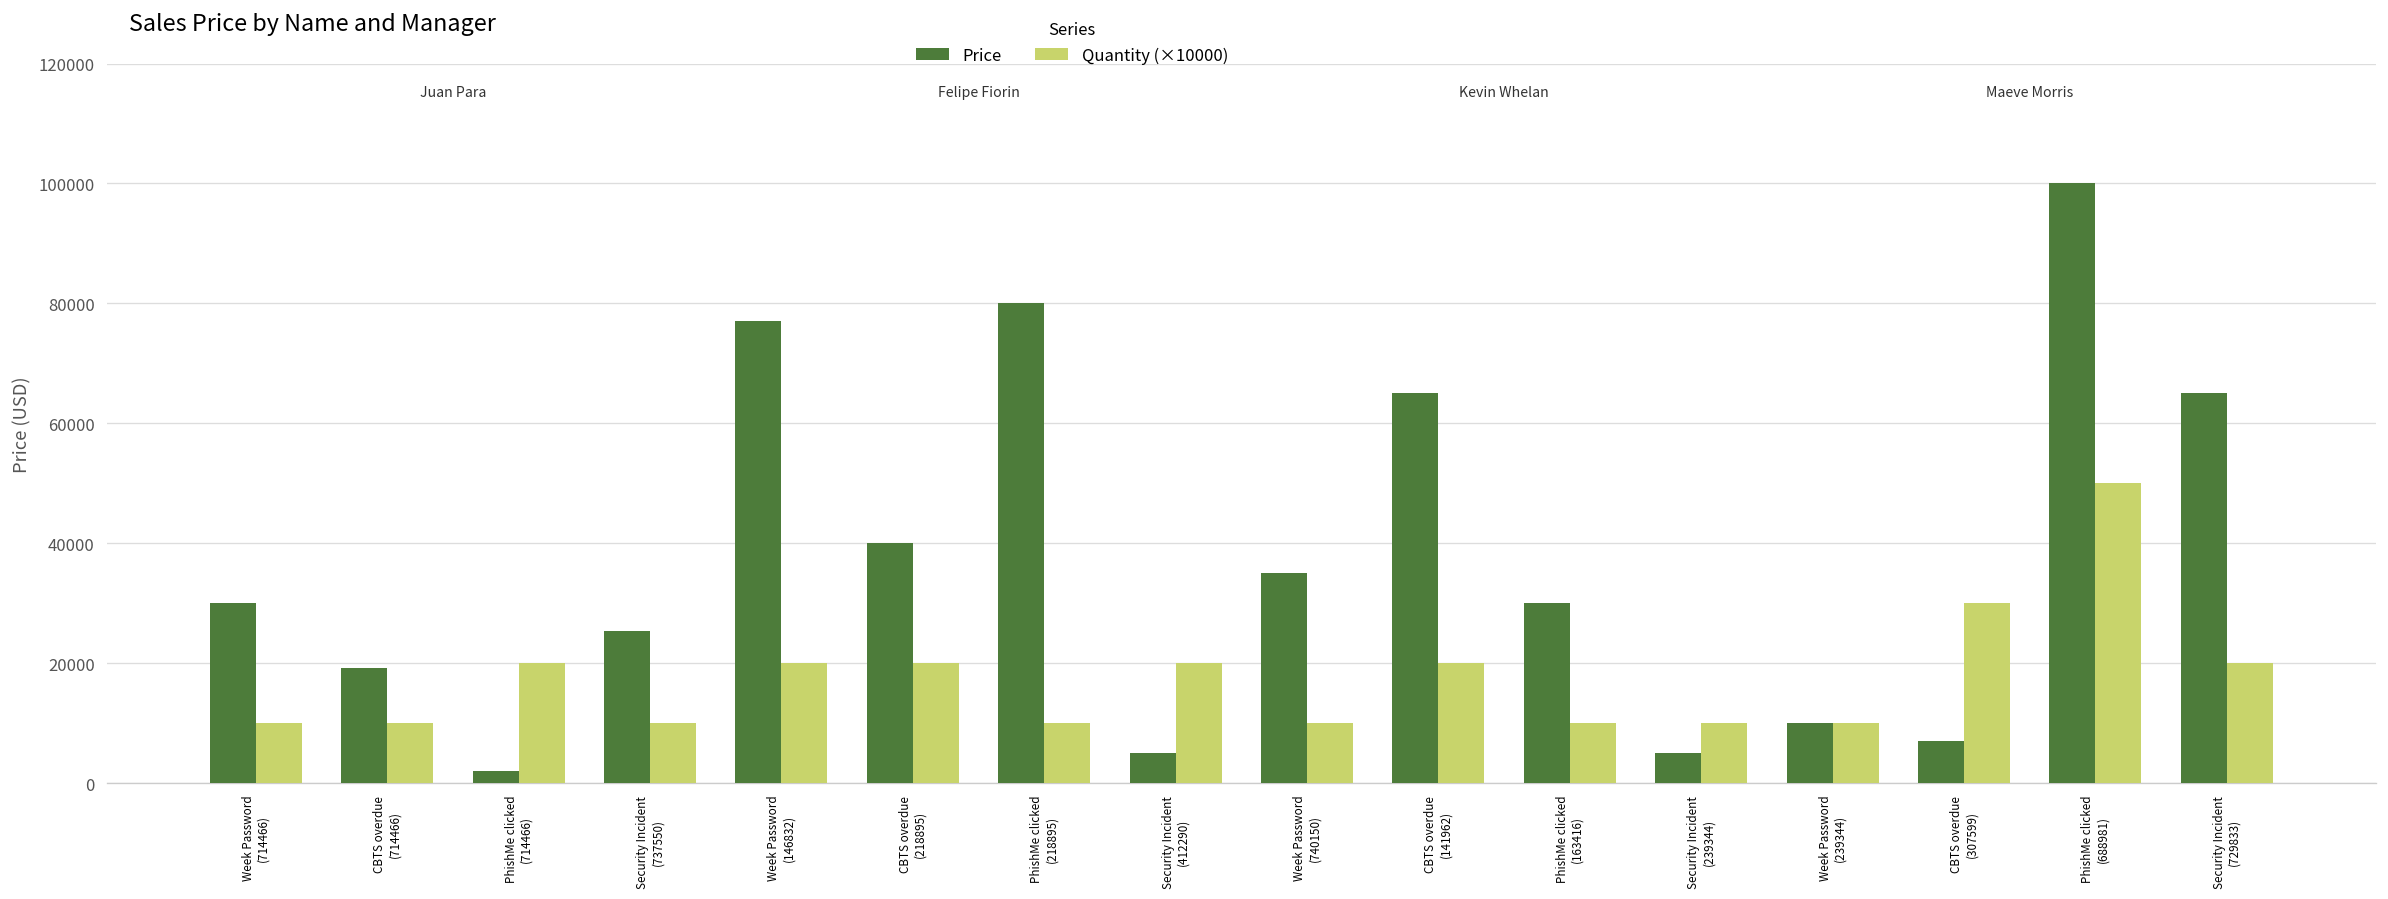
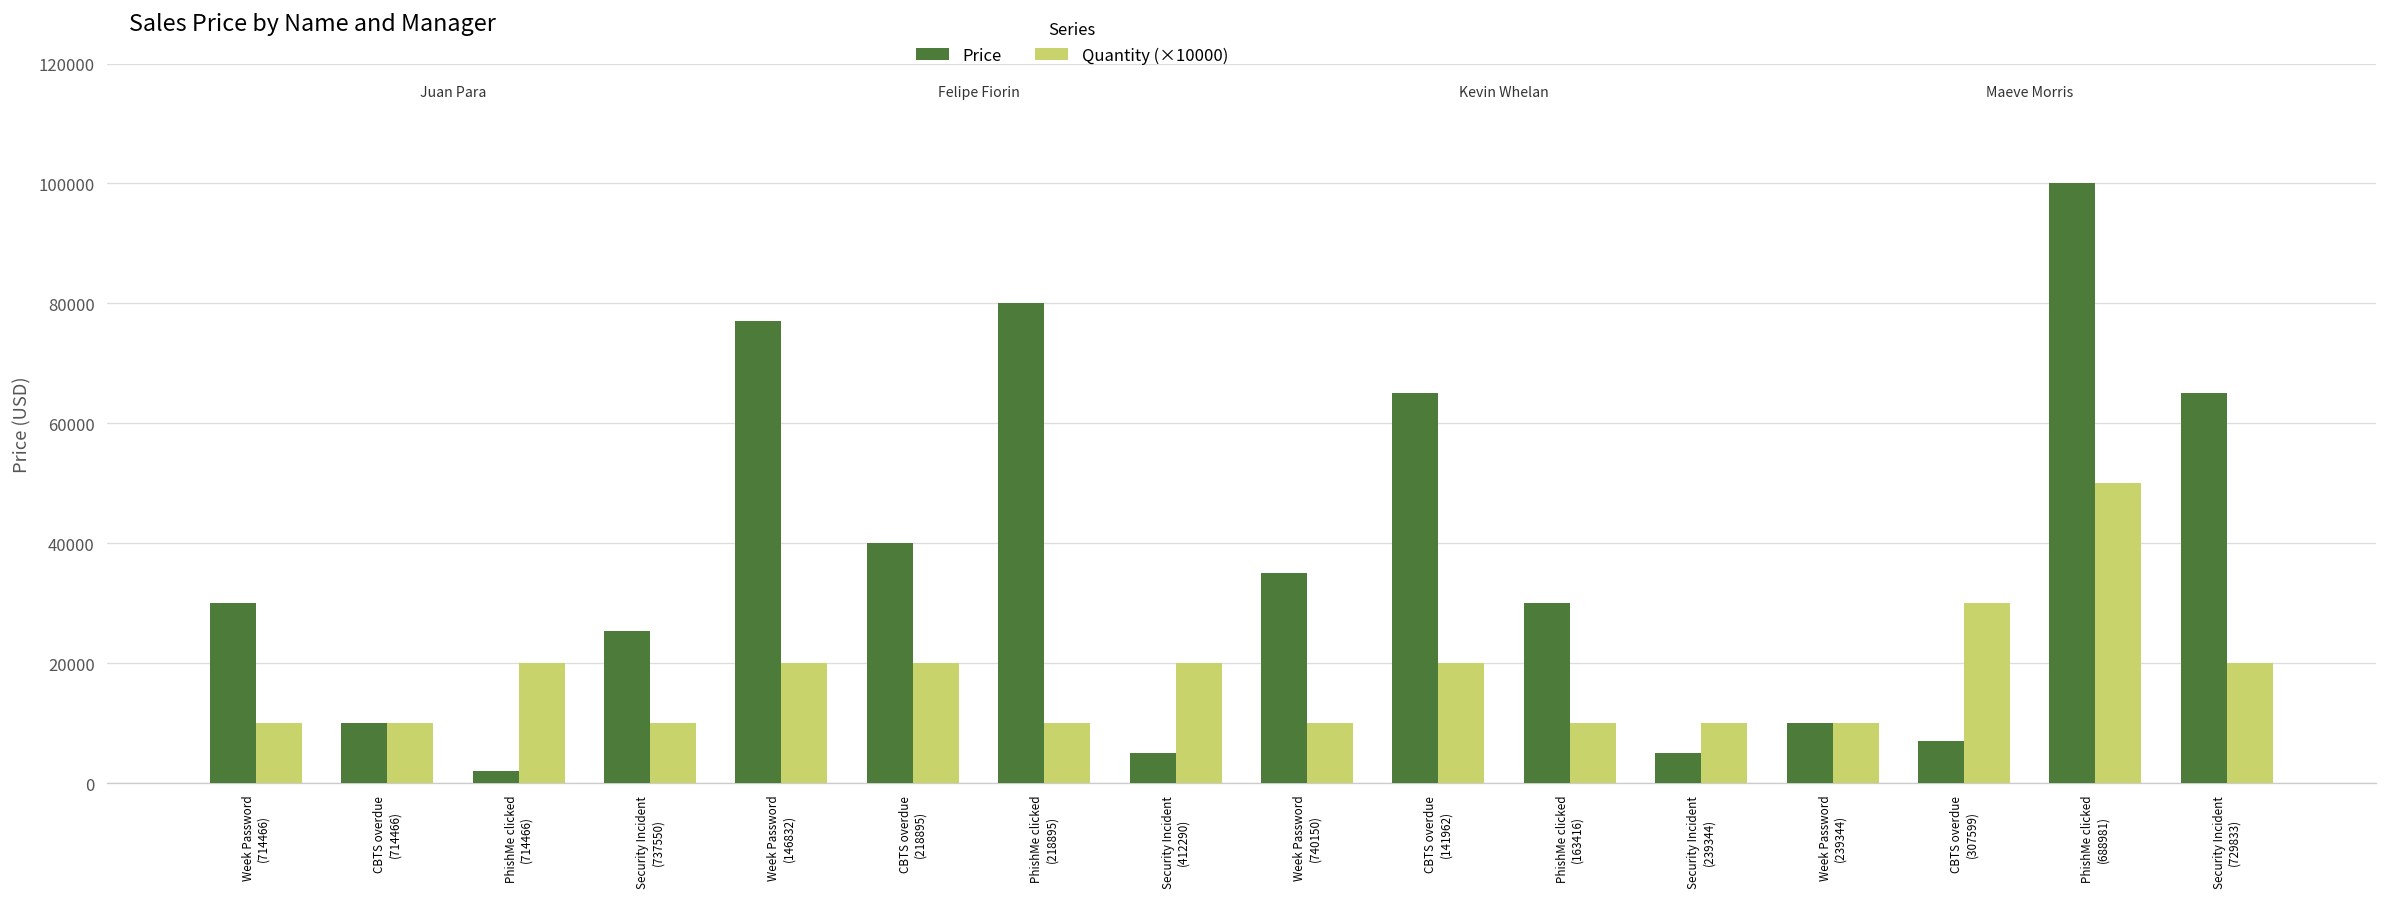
  {
    "Price": {
      "Week Password (714466)": 30000,
-     "CBTS overdue (714466)": 19000,
+     "CBTS overdue (714466)": 10000,
      "PhishMe clicked (714466)": 2000,
      "Security Incident (737550)": 25000,
      "Week Password (146832)": 77000,
      "CBTS overdue (218895)": 40000,
      "PhishMe clicked (218895)": 80000,
      "Security Incident (412290)": 5000,
      "Week Password (740150)": 35000,
      "CBTS overdue (141962)": 65000,
      "PhishMe clicked (163416)": 30000,
      "Security Incident (239344)": 5000,
      "Week Password (239344)": 10000,
      "CBTS overdue (307599)": 7000,
      "PhishMe clicked (688981)": 100000,
      "Security Incident (729833)": 65000
    },
    "Quantity (×10000)": {
      "Week Password (714466)": 10000,
      "CBTS overdue (714466)": 10000,
      "PhishMe clicked (714466)": 20000,
      "Security Incident (737550)": 10000,
      "Week Password (146832)": 20000,
      "CBTS overdue (218895)": 20000,
      "PhishMe clicked (218895)": 10000,
      "Security Incident (412290)": 20000,
      "Week Password (740150)": 10000,
      "CBTS overdue (141962)": 20000,
      "PhishMe clicked (163416)": 10000,
      "Security Incident (239344)": 10000,
      "Week Password (239344)": 10000,
      "CBTS overdue (307599)": 30000,
      "PhishMe clicked (688981)": 50000,
      "Security Incident (729833)": 20000
    }
  }
